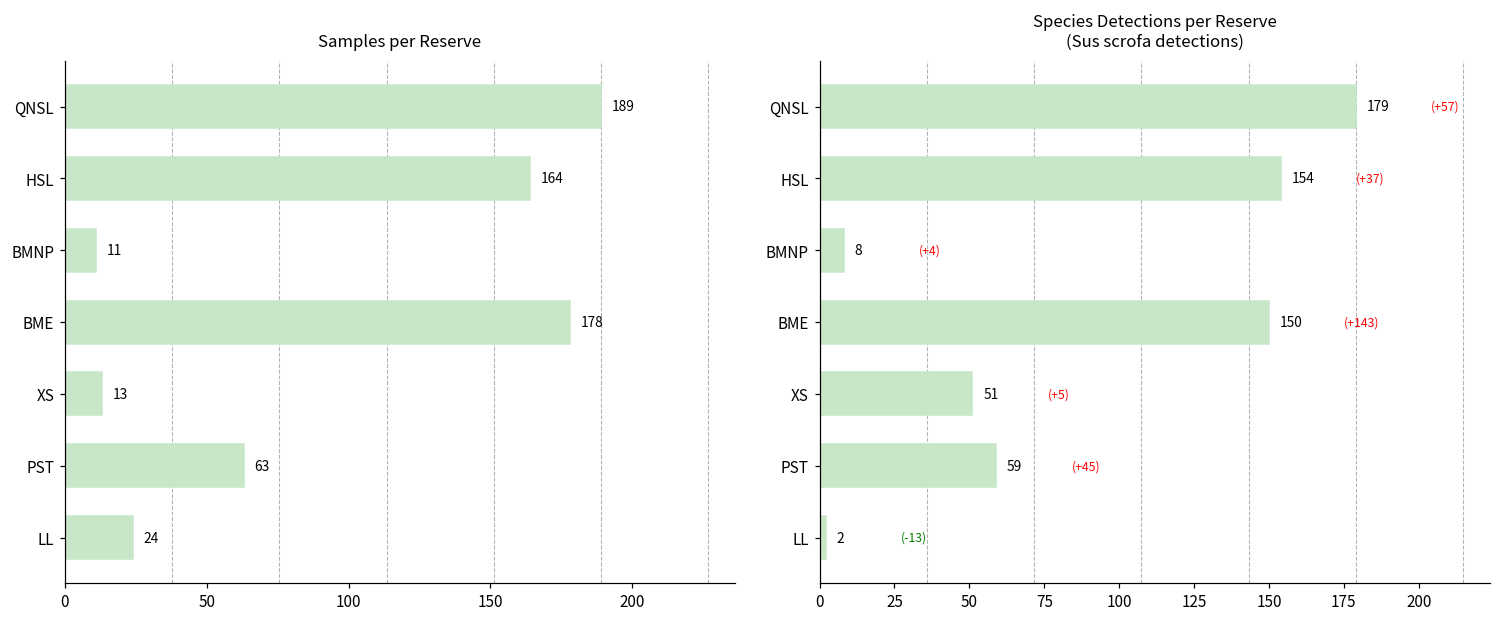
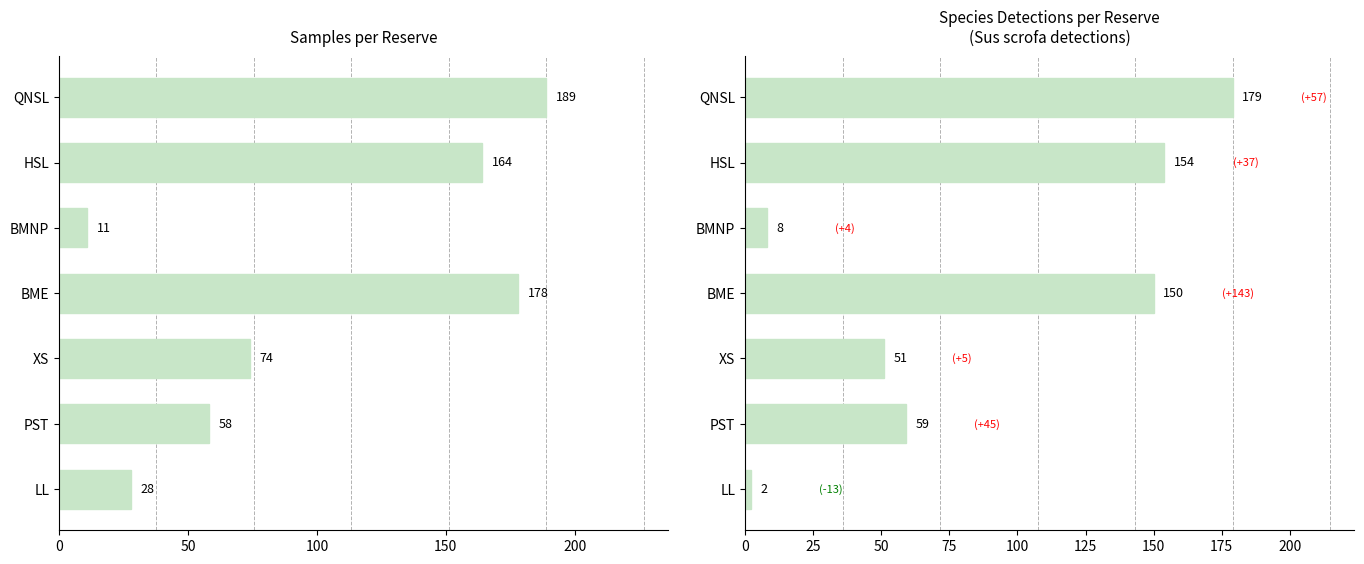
  {
    "Samples per Reserve": {
      "QNSL": 189,
      "HSL": 164,
      "BMNP": 11,
      "BME": 178,
-     "XS": 13,
-     "PST": 63,
-     "LL": 24
+     "XS": 74,
+     "PST": 58,
+     "LL": 28
    },
    "Species Detections per Reserve (Sus scrofa detections)": {
      "QNSL": 179,
      "HSL": 154,
      "BMNP": 8,
      "BME": 150,
      "XS": 51,
      "PST": 59,
      "LL": 2
    }
  }
